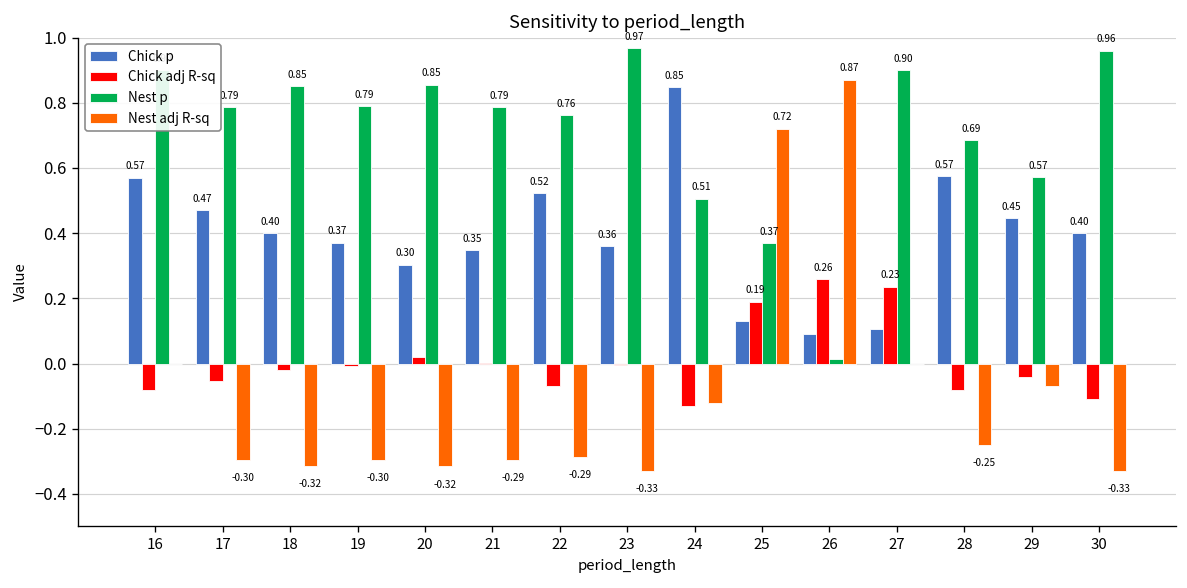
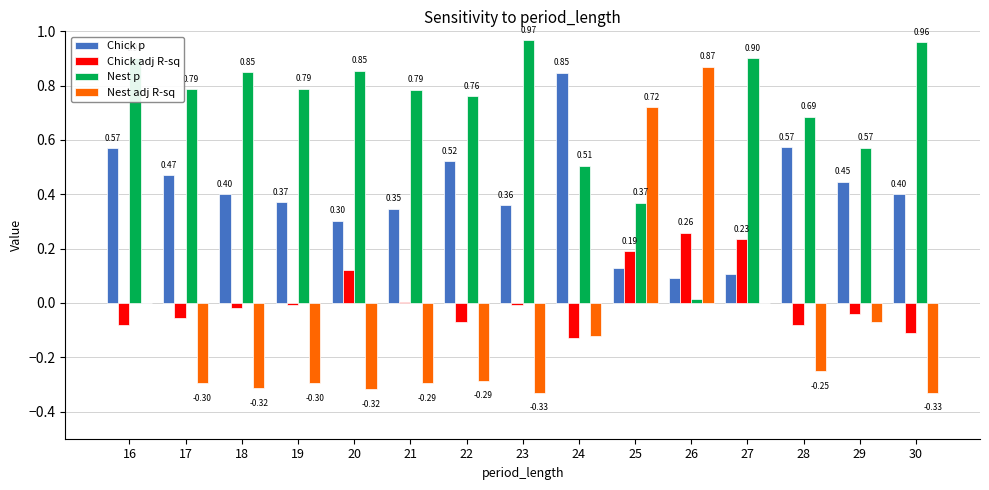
  {
    "Chick p": {
      "16": 0.57,
      "17": 0.47,
      "18": 0.40,
      "19": 0.37,
      "20": 0.30,
      "21": 0.35,
      "22": 0.52,
      "23": 0.36,
      "24": 0.85,
      "28": 0.57,
      "29": 0.45,
      "30": 0.40
    },
    "Chick adj R-sq": {
      "16": -0.08,
      "17": -0.06,
      "18": -0.02,
-     "20": 0.02,
+     "20": 0.12,
      "22": -0.07,
      "24": -0.13,
      "28": -0.08,
      "29": -0.04,
      "30": -0.11
    },
    "Nest p": {
      "18": 0.85,
      "19": 0.79,
      "20": 0.85,
      "21": 0.79,
      "22": 0.76,
      "23": 0.97,
      "24": 0.51,
      "25": 0.37,
      "27": 0.90,
      "28": 0.69,
      "29": 0.57,
      "30": 0.96
    },
    "Nest adj R-sq": {
      "17": -0.30,
      "18": -0.32,
      "19": -0.30,
      "20": -0.32,
      "21": -0.29,
      "22": -0.29,
      "23": -0.33,
      "25": 0.72,
      "26": 0.87,
      "28": -0.25,
      "30": -0.33
    }
  }
